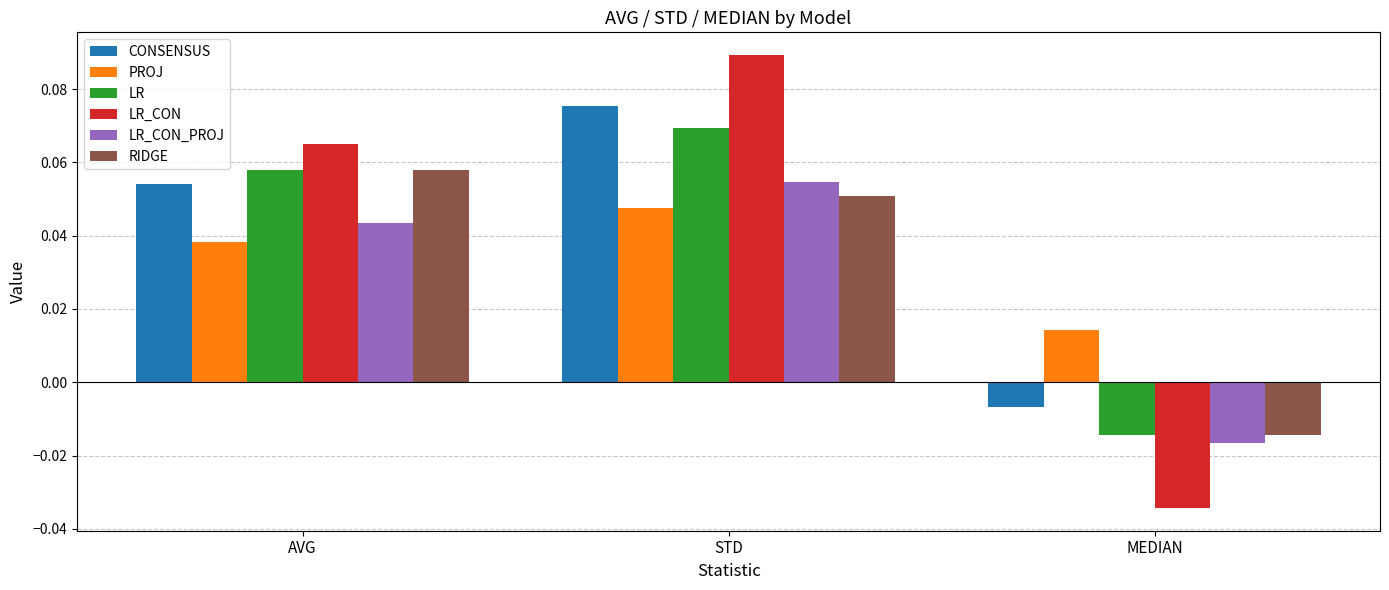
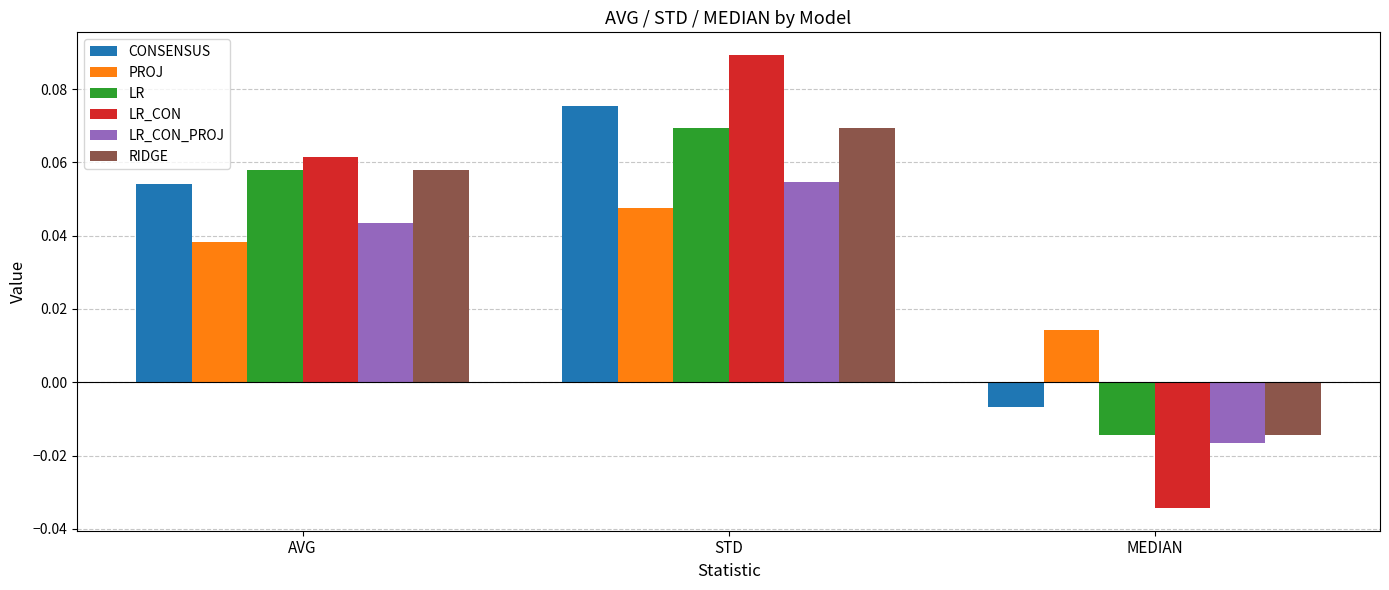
  {
    "CONSENSUS": {
      "AVG": 0.054,
      "STD": 0.075,
      "MEDIAN": -0.007
    },
    "PROJ": {
      "AVG": 0.038,
      "STD": 0.048,
      "MEDIAN": 0.014
    },
    "LR": {
      "AVG": 0.058,
      "STD": 0.069,
      "MEDIAN": -0.014
    },
    "LR_CON": {
-     "AVG": 0.065,
+     "AVG": 0.061,
      "STD": 0.089,
      "MEDIAN": -0.034
    },
    "LR_CON_PROJ": {
      "AVG": 0.043,
      "STD": 0.055,
      "MEDIAN": -0.017
    },
    "RIDGE": {
      "AVG": 0.058,
-     "STD": 0.051,
+     "STD": 0.069,
      "MEDIAN": -0.015
    }
  }
